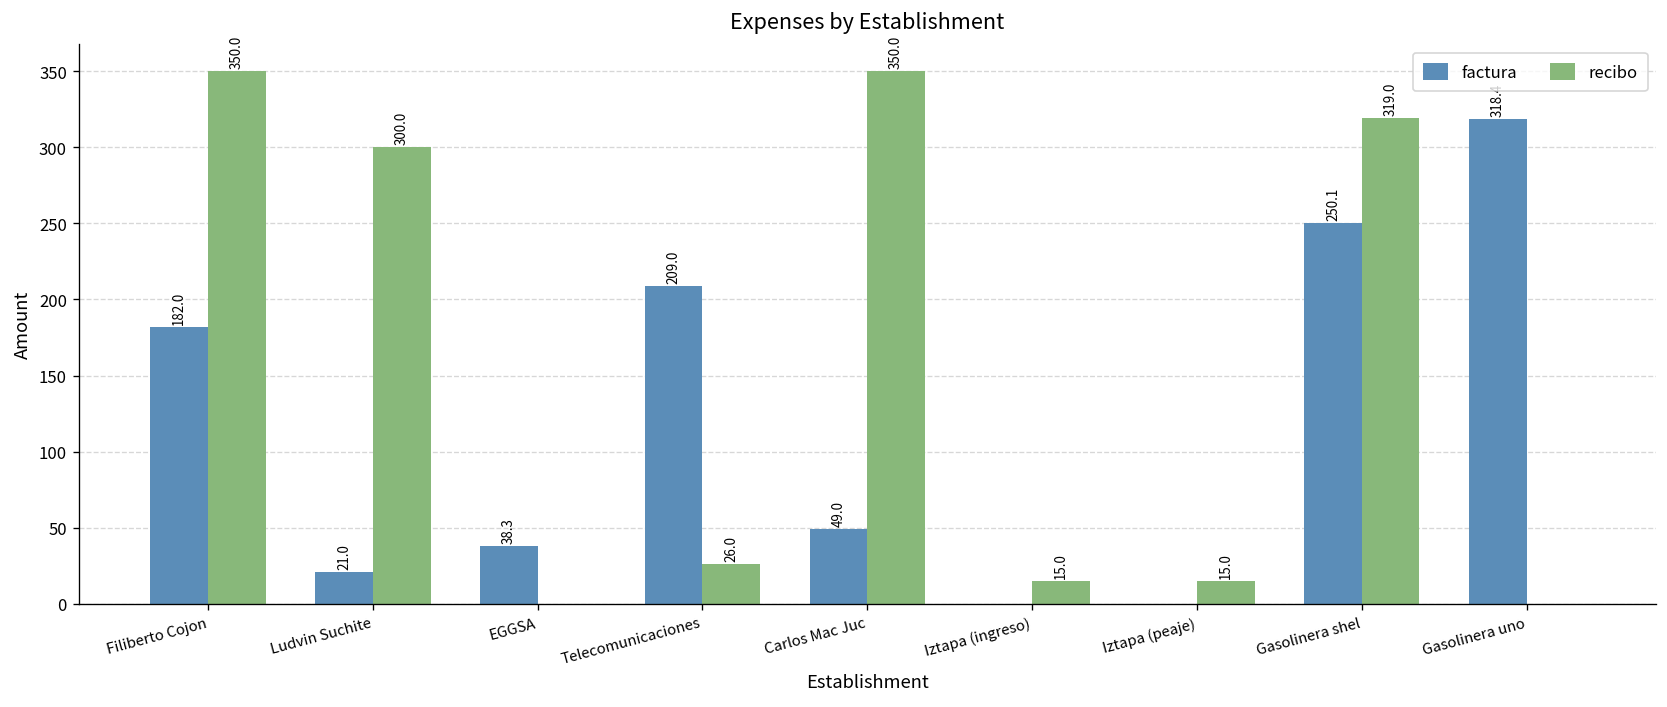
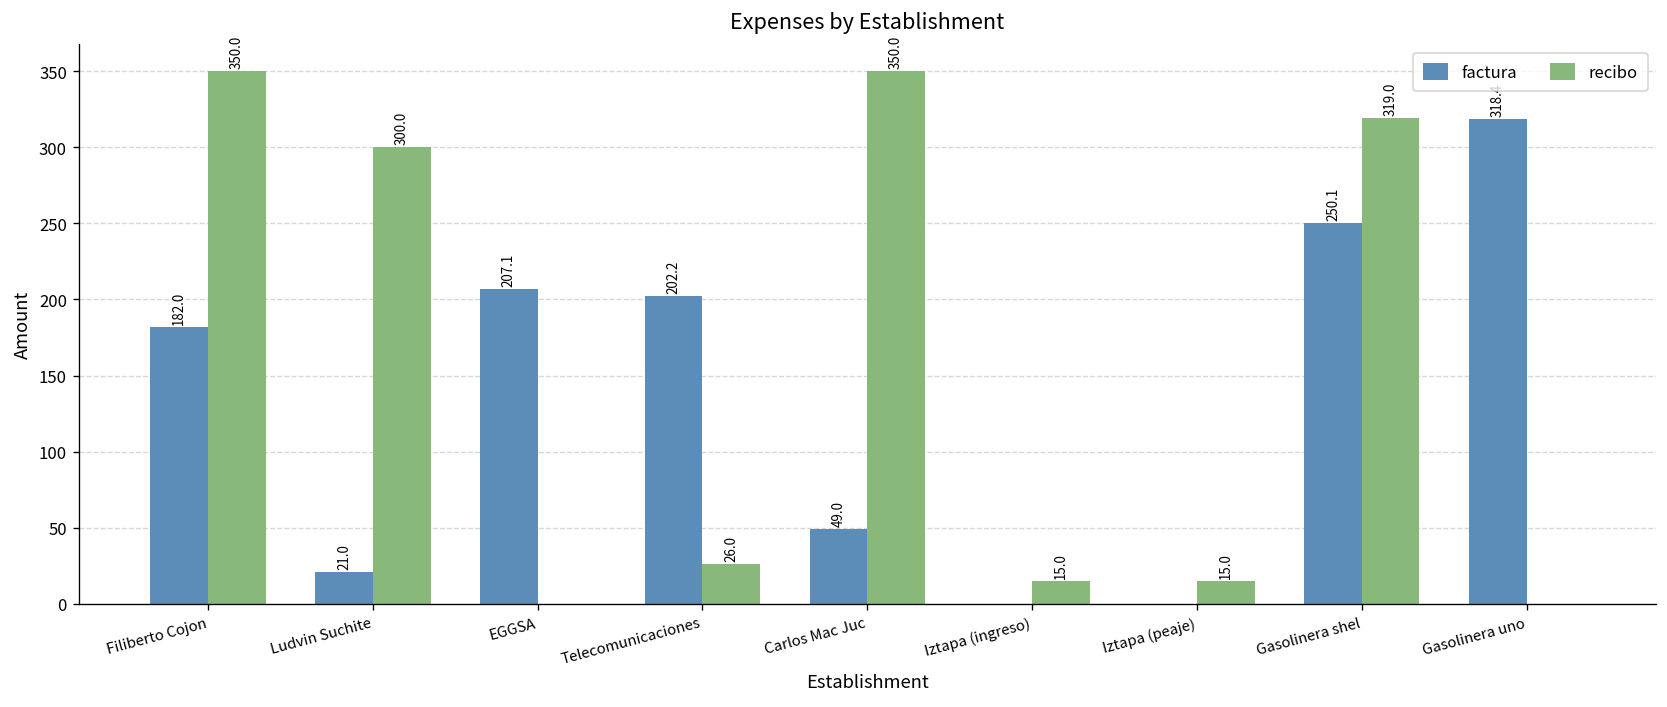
  {
    "factura": {
      "Filiberto Cojon": 182.0,
      "Ludvin Suchite": 21.0,
-     "EGGSA": 38.3,
-     "Telecomunicaciones": 209.0,
+     "EGGSA": 207.1,
+     "Telecomunicaciones": 202.2,
      "Carlos Mac Juc": 49.0,
      "Gasolinera shel": 250.1
    },
    "recibo": {
      "Filiberto Cojon": 350.0,
      "Ludvin Suchite": 300.0,
      "Telecomunicaciones": 26.0,
      "Carlos Mac Juc": 350.0,
      "Iztapa (ingreso)": 15.0,
      "Iztapa (peaje)": 15.0,
      "Gasolinera shel": 319.0
    }
  }
